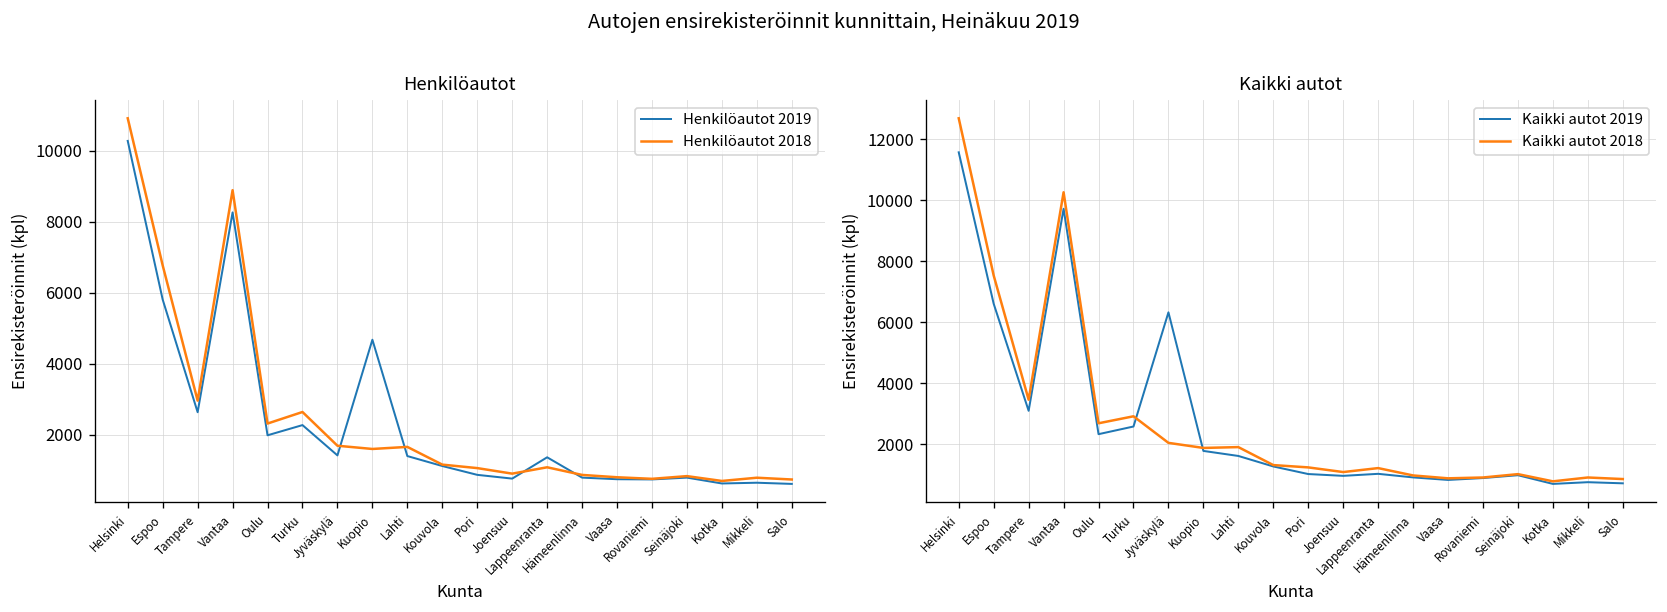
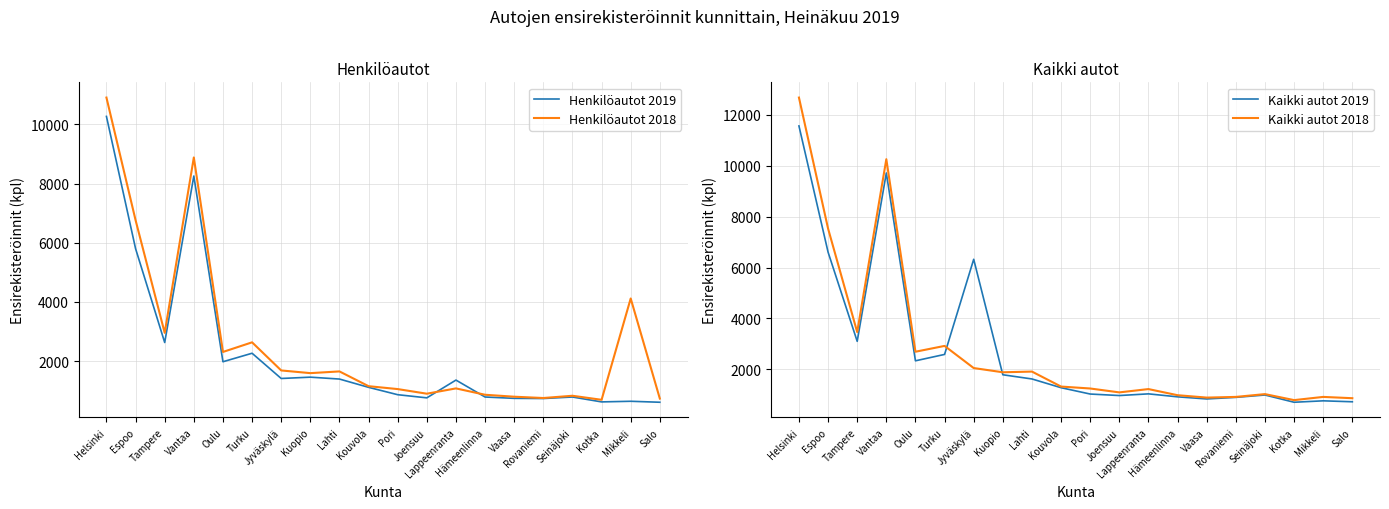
  {
    "Henkilöautot": {
      "Henkilöautot 2019": {
        "Helsinki": 10300,
        "Espoo": 5800,
        "Tampere": 2600,
        "Vantaa": 8300,
        "Oulu": 2000,
        "Turku": 2300,
        "Jyväskylä": 1400,
-       "Kuopio": 4700,
+       "Kuopio": 1500,
        "Lahti": 1400,
        "Pori": 900,
        "Joensuu": 800,
        "Lappeenranta": 1400,
        "Mikkeli": 600,
        "Salo": 600
      },
      "Henkilöautot 2018": {
        "Helsinki": 10900,
        "Espoo": 6800,
        "Tampere": 3000,
        "Vantaa": 8900,
        "Oulu": 2300,
        "Turku": 2600,
        "Jyväskylä": 1700,
        "Kuopio": 1600,
        "Lahti": 1700,
        "Pori": 1100,
        "Joensuu": 900,
        "Lappeenranta": 1100,
-       "Mikkeli": 800,
+       "Mikkeli": 4100,
        "Salo": 700
      }
    },
    "Kaikki autot": {
      "Kaikki autot 2019": {
        "Helsinki": 11600,
        "Espoo": 6600,
        "Tampere": 3100,
        "Vantaa": 9700,
        "Oulu": 2300,
        "Turku": 2600,
        "Jyväskylä": 6300,
        "Lahti": 1600,
        "Pori": 1000,
        "Joensuu": 1000,
        "Lappeenranta": 1000,
        "Mikkeli": 800,
        "Salo": 700
      },
      "Kaikki autot 2018": {
        "Helsinki": 12700,
        "Espoo": 7500,
        "Tampere": 3500,
        "Vantaa": 10300,
        "Oulu": 2700,
        "Turku": 2900,
        "Jyväskylä": 2000,
        "Lahti": 1900,
        "Pori": 1200,
        "Joensuu": 1100,
        "Lappeenranta": 1200,
        "Mikkeli": 900,
        "Salo": 900
      }
    }
  }
